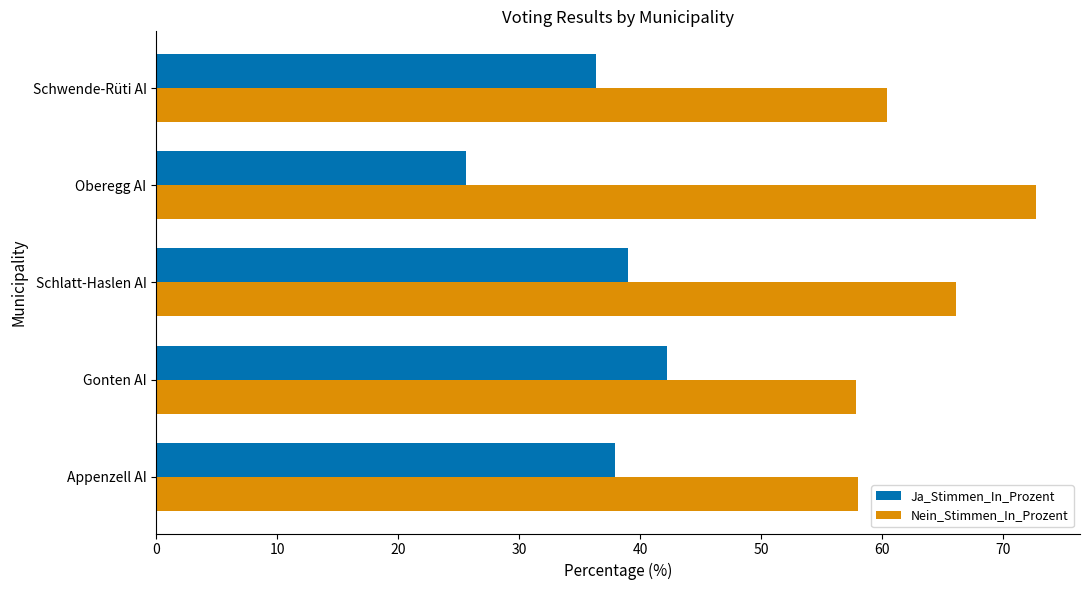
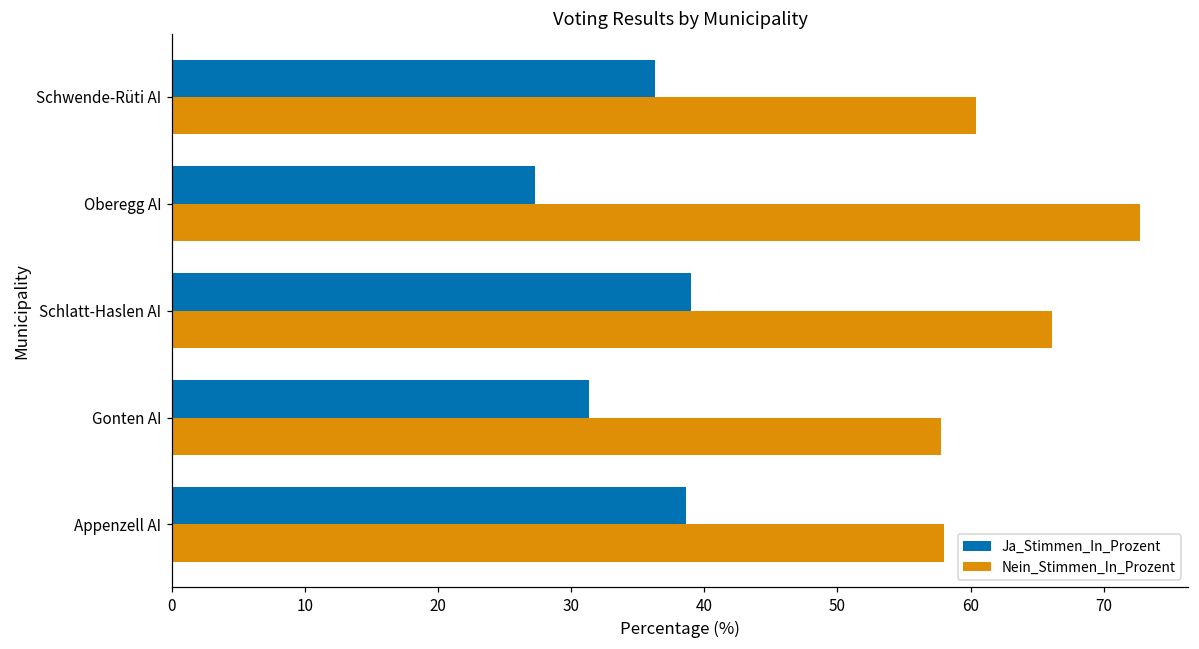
  {
    "Ja_Stimmen_In_Prozent": {
      "Schwende-Rüti AI": 36.3,
-     "Oberegg AI": 25.6,
+     "Oberegg AI": 27.3,
      "Schlatt-Haslen AI": 39.0,
-     "Gonten AI": 42.2,
-     "Appenzell AI": 37.9
+     "Gonten AI": 31.3,
+     "Appenzell AI": 38.6
    },
    "Nein_Stimmen_In_Prozent": {
      "Schwende-Rüti AI": 60.4,
      "Oberegg AI": 72.7,
      "Schlatt-Haslen AI": 66.1,
      "Gonten AI": 57.8,
      "Appenzell AI": 58.0
    }
  }
